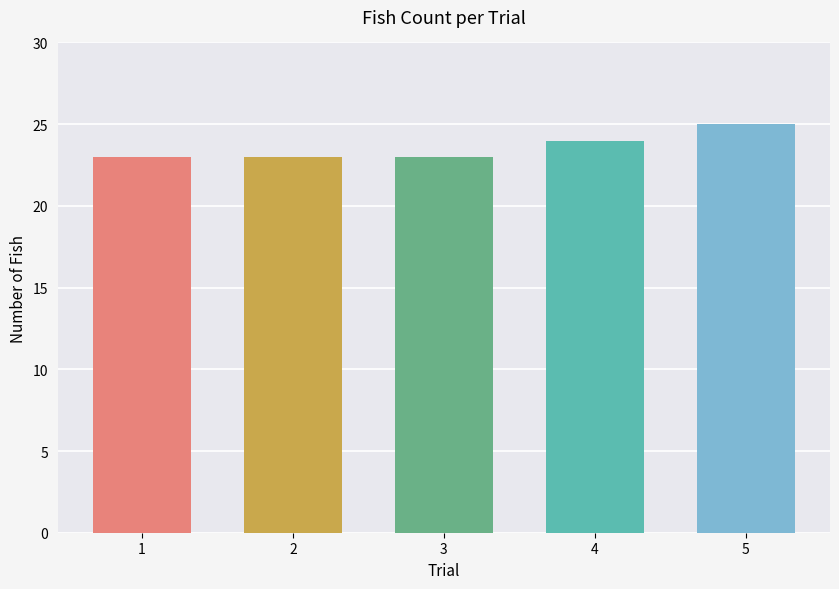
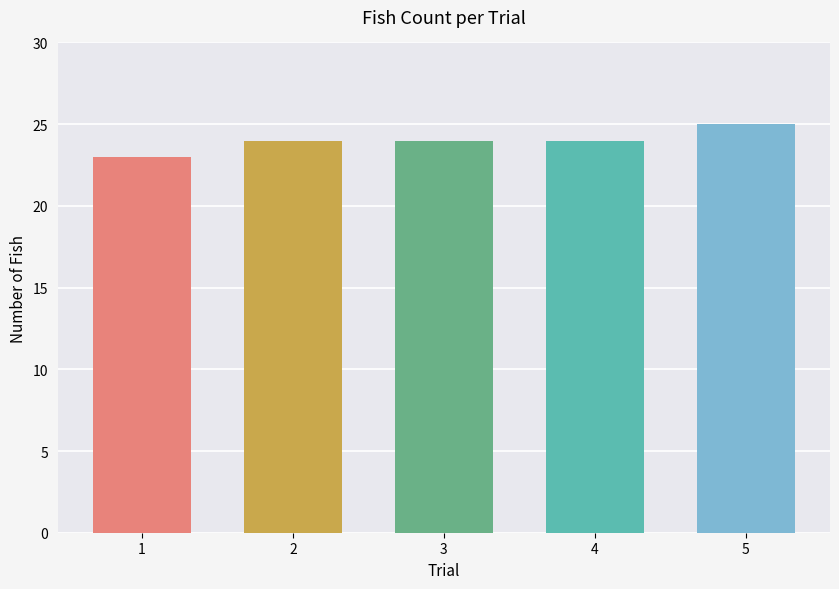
  {
    "1": 23,
-   "2": 23,
-   "3": 23,
+   "2": 24,
+   "3": 24,
    "4": 24,
    "5": 25
  }
